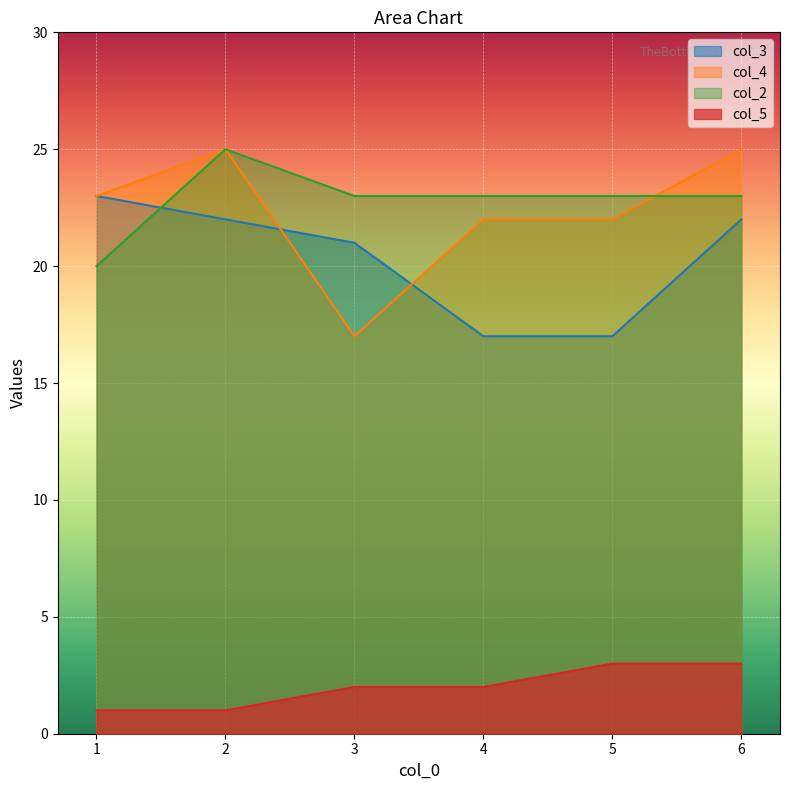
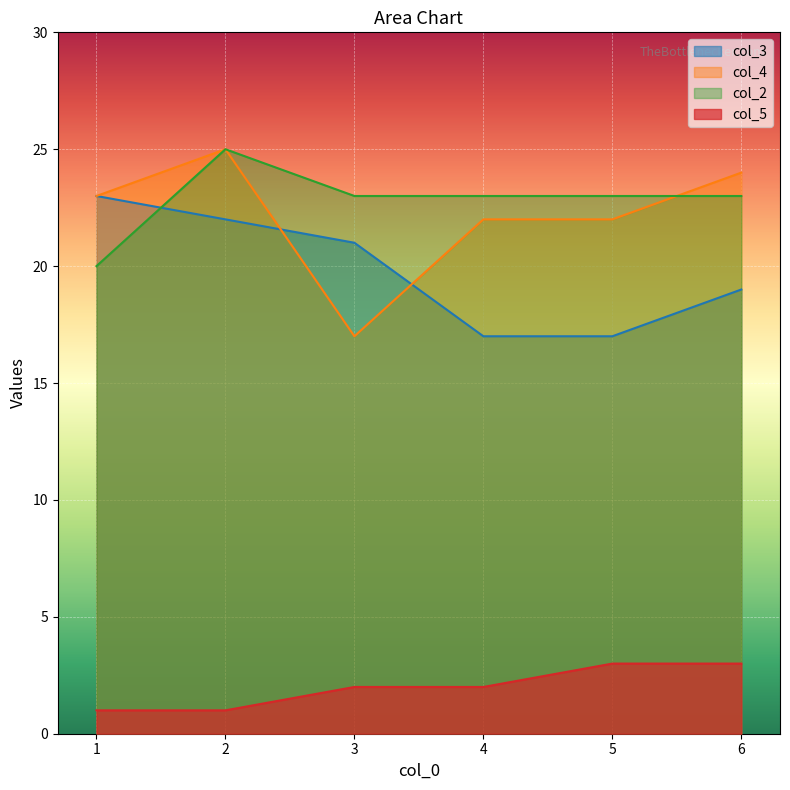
  {
    "col_3": {
      "2": 22,
      "3": 21,
      "4": 17,
      "5": 17,
-     "6": 22
+     "6": 19
    },
    "col_4": {
      "3": 17,
      "4": 22,
      "5": 22,
-     "6": 25
+     "6": 24
    },
    "col_2": {
      "1": 20,
      "3": 23,
      "4": 23,
      "5": 23,
      "6": 23
    },
    "col_5": {
      "1": 1,
      "2": 1,
      "3": 2,
      "4": 2,
      "5": 3,
      "6": 3
    }
  }
